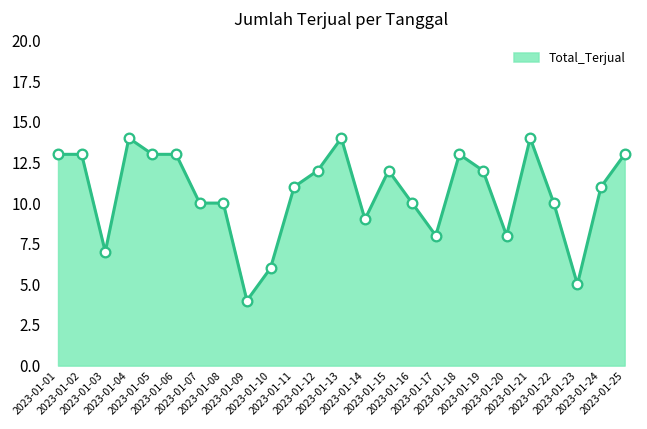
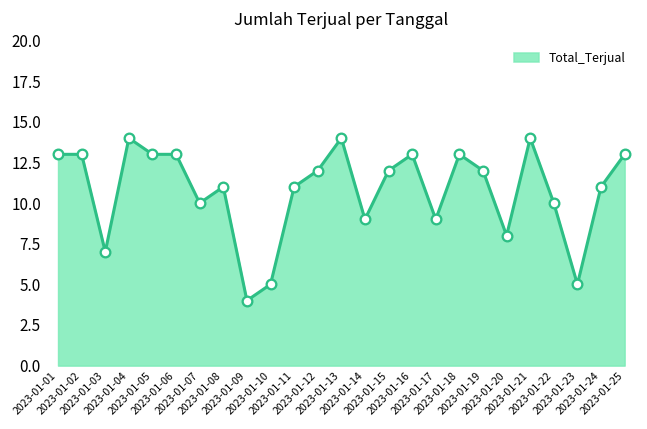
  {
    "2023-01-01": 13,
    "2023-01-02": 13,
    "2023-01-03": 7,
    "2023-01-04": 14,
    "2023-01-05": 13,
    "2023-01-06": 13,
    "2023-01-07": 10,
-   "2023-01-08": 10,
+   "2023-01-08": 11,
    "2023-01-09": 4,
-   "2023-01-10": 6,
+   "2023-01-10": 5,
    "2023-01-11": 11,
    "2023-01-12": 12,
    "2023-01-13": 14,
    "2023-01-14": 9,
    "2023-01-15": 12,
-   "2023-01-16": 10,
-   "2023-01-17": 8,
+   "2023-01-16": 13,
+   "2023-01-17": 9,
    "2023-01-18": 13,
    "2023-01-19": 12,
    "2023-01-20": 8,
    "2023-01-21": 14,
    "2023-01-22": 10,
    "2023-01-23": 5,
    "2023-01-24": 11,
    "2023-01-25": 13
  }
